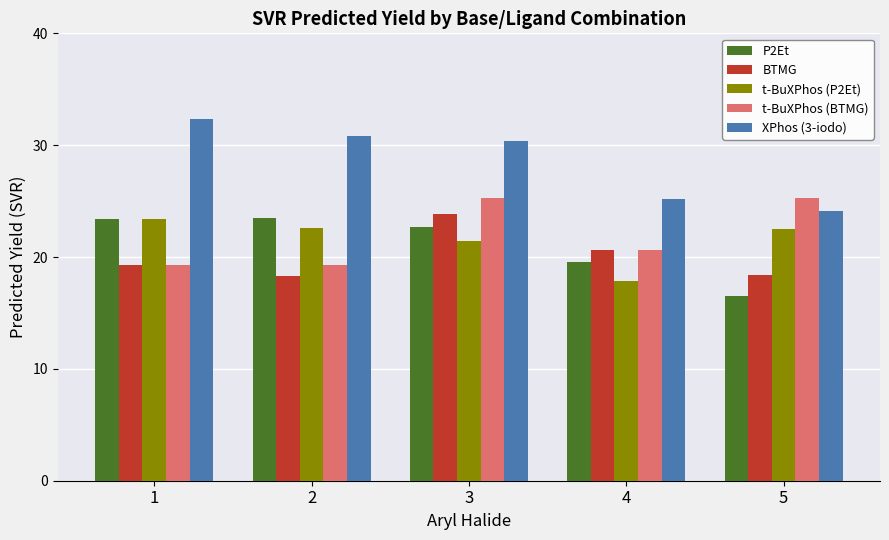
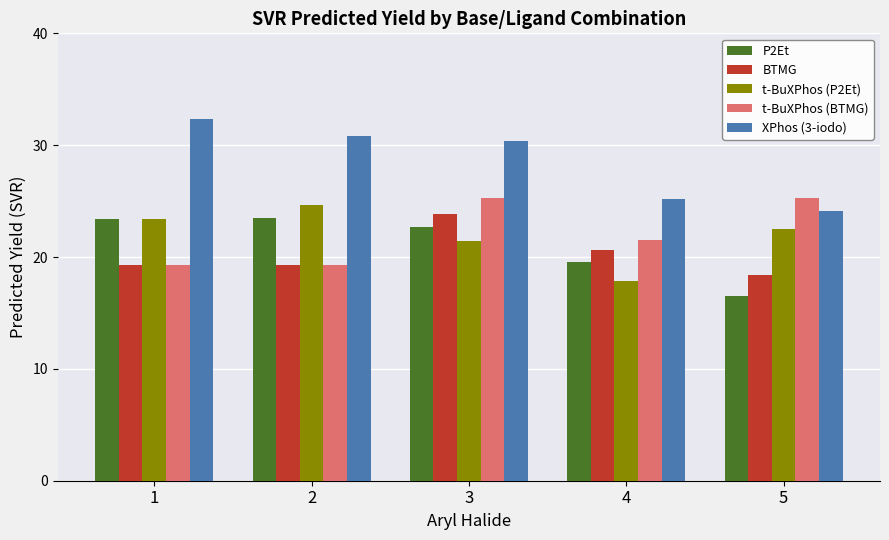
  {
    "P2Et": {
      "1": 23.4,
      "2": 23.5,
      "3": 22.6,
      "4": 19.6,
      "5": 16.5
    },
    "BTMG": {
      "1": 19.3,
-     "2": 18.3,
+     "2": 19.3,
      "3": 23.9,
      "4": 20.6,
      "5": 18.4
    },
    "t-BuXPhos (P2Et)": {
      "1": 23.4,
-     "2": 22.6,
+     "2": 24.6,
      "3": 21.5,
      "4": 17.8,
      "5": 22.5
    },
    "t-BuXPhos (BTMG)": {
      "1": 19.3,
      "2": 19.3,
      "3": 25.3,
-     "4": 20.6,
+     "4": 21.5,
      "5": 25.3
    },
    "XPhos (3-iodo)": {
      "1": 32.3,
      "2": 30.8,
      "3": 30.4,
      "4": 25.2,
      "5": 24.1
    }
  }
